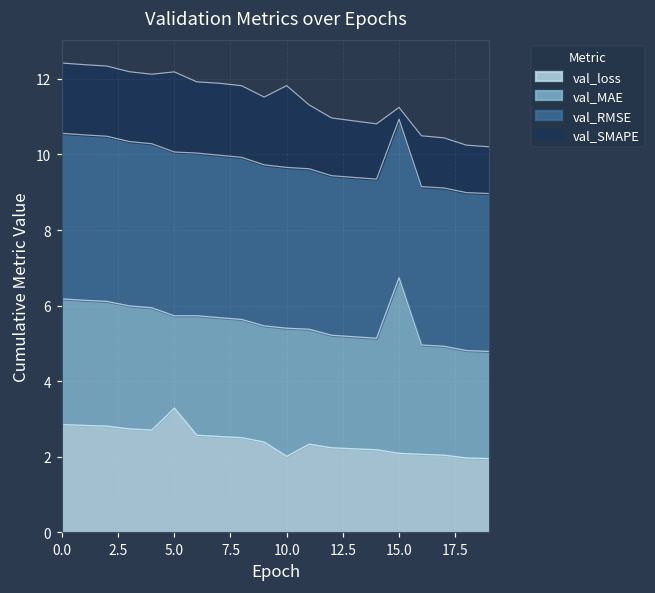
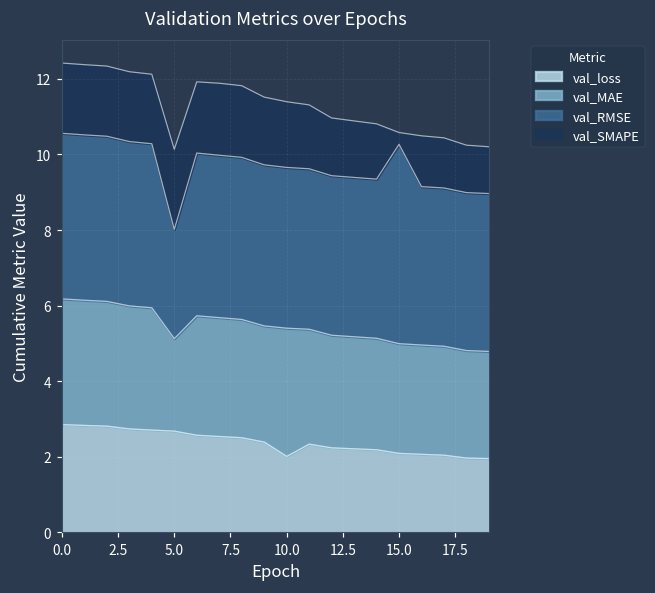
  {
    "val_loss": {
      "0.0": 2.8,
-     "5.0": 3.3,
+     "5.0": 2.7,
      "10.0": 2.0,
      "15.0": 2.1
    },
    "val_MAE": {
      "0.0": 3.3,
      "5.0": 2.4,
      "10.0": 3.4,
-     "15.0": 4.7
+     "15.0": 2.9
    },
    "val_RMSE": {
      "0.0": 4.4,
-     "5.0": 4.3,
+     "5.0": 2.9,
      "10.0": 4.3,
-     "15.0": 4.2
+     "15.0": 5.3
    },
    "val_SMAPE": {
      "0.0": 1.9,
      "5.0": 2.1,
-     "10.0": 2.2,
+     "10.0": 1.7,
      "15.0": 0.3
    }
  }
